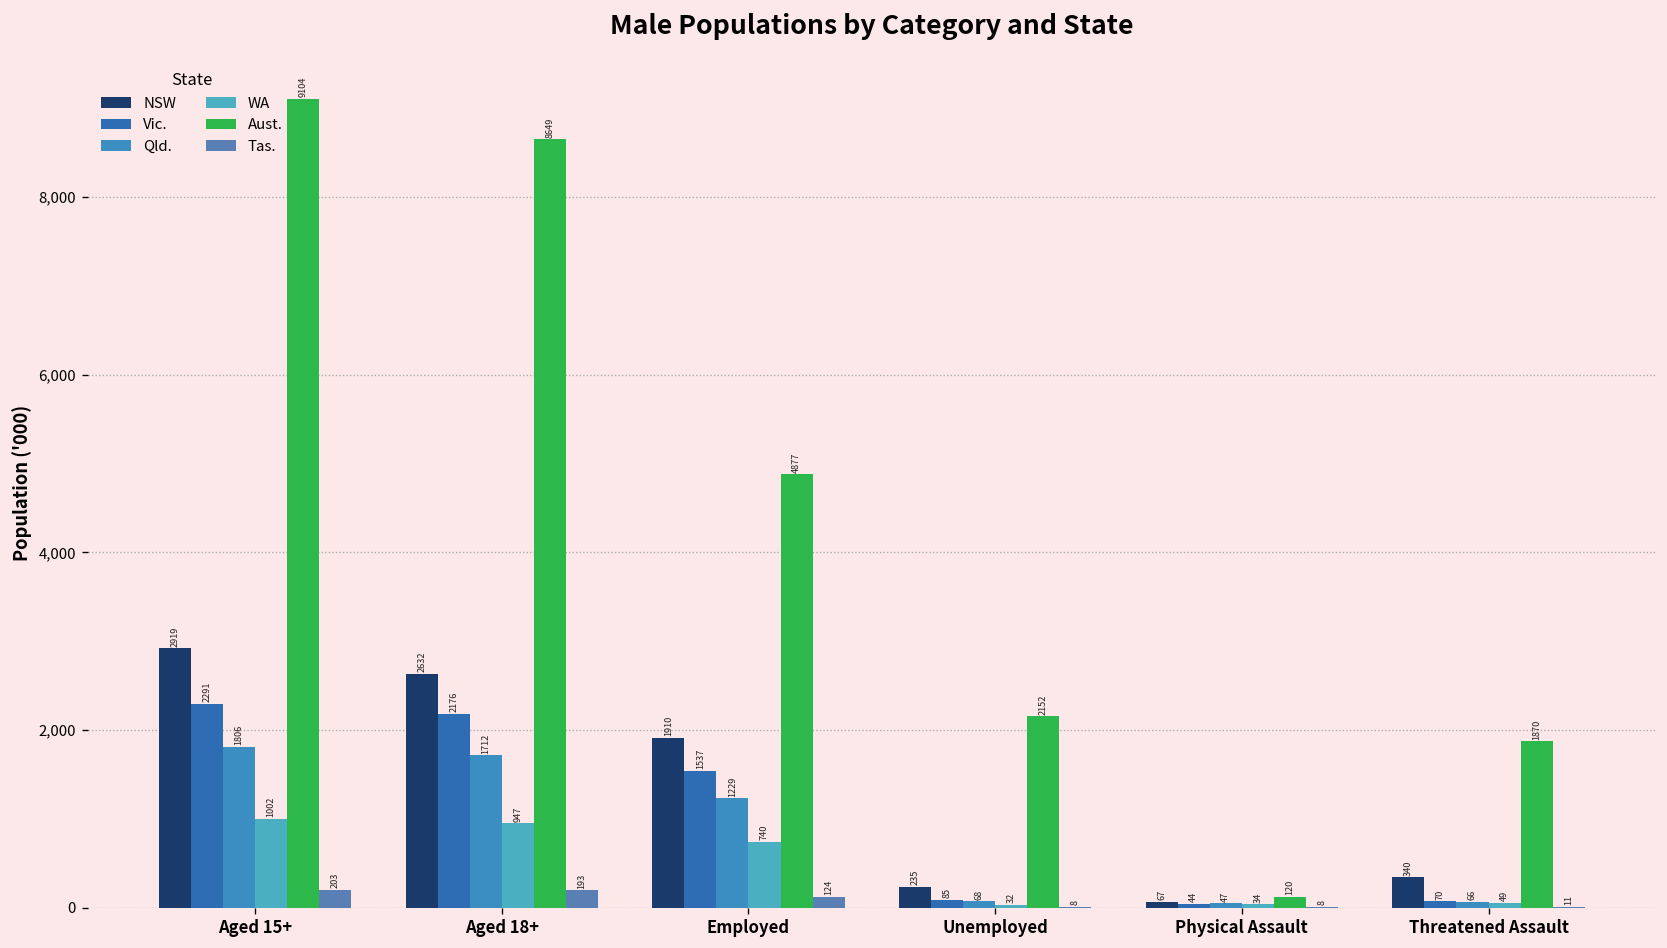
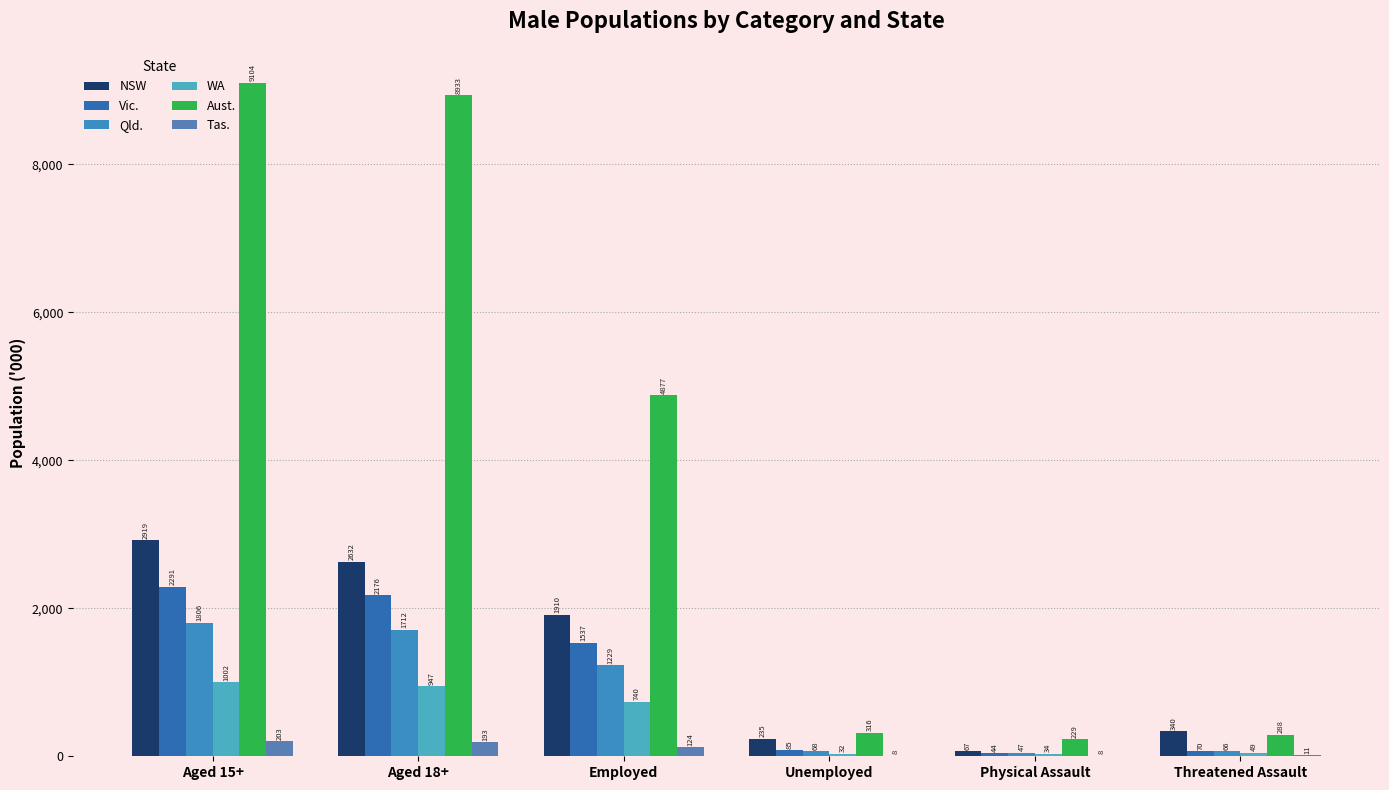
  {
    "NSW": {
      "Aged 15+": 2919,
      "Aged 18+": 2632,
      "Employed": 1910,
      "Unemployed": 235,
      "Physical Assault": 67,
      "Threatened Assault": 340
    },
    "Aust.": {
      "Aged 15+": 9104,
-     "Aged 18+": 8649,
+     "Aged 18+": 8933,
      "Employed": 4877,
-     "Unemployed": 2152,
-     "Physical Assault": 120,
-     "Threatened Assault": 1870
+     "Unemployed": 316,
+     "Physical Assault": 229,
+     "Threatened Assault": 288
    }
  }
